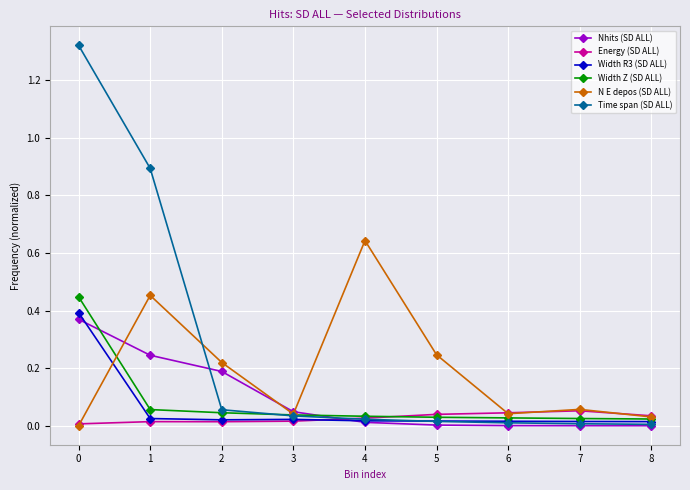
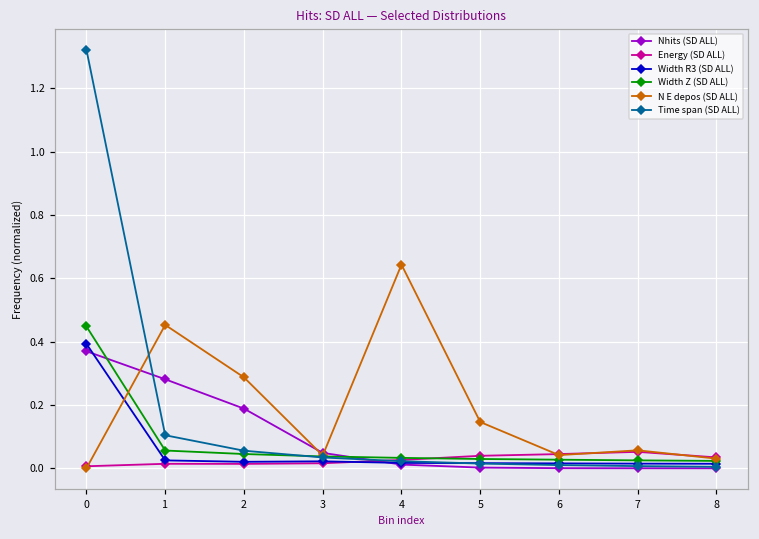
  {
    "Nhits (SD ALL)": {
      "0": 0.37,
-     "1": 0.24,
+     "1": 0.28,
      "2": 0.19,
      "5": 0.00,
      "6": 0.00
    },
    "Energy (SD ALL)": {
      "1": 0.01,
      "5": 0.04
    },
    "Width R3 (SD ALL)": {
      "0": 0.39,
      "1": 0.02,
      "8": 0.01
    },
    "Width Z (SD ALL)": {
      "0": 0.45,
      "1": 0.06,
      "2": 0.05,
      "5": 0.03,
      "6": 0.03,
      "7": 0.02
    },
    "N E depos (SD ALL)": {
      "1": 0.45,
-     "2": 0.22,
+     "2": 0.29,
      "4": 0.64,
-     "5": 0.25
+     "5": 0.15
    },
    "Time span (SD ALL)": {
      "0": 1.32,
-     "1": 0.89,
+     "1": 0.10,
      "2": 0.06
    }
  }
